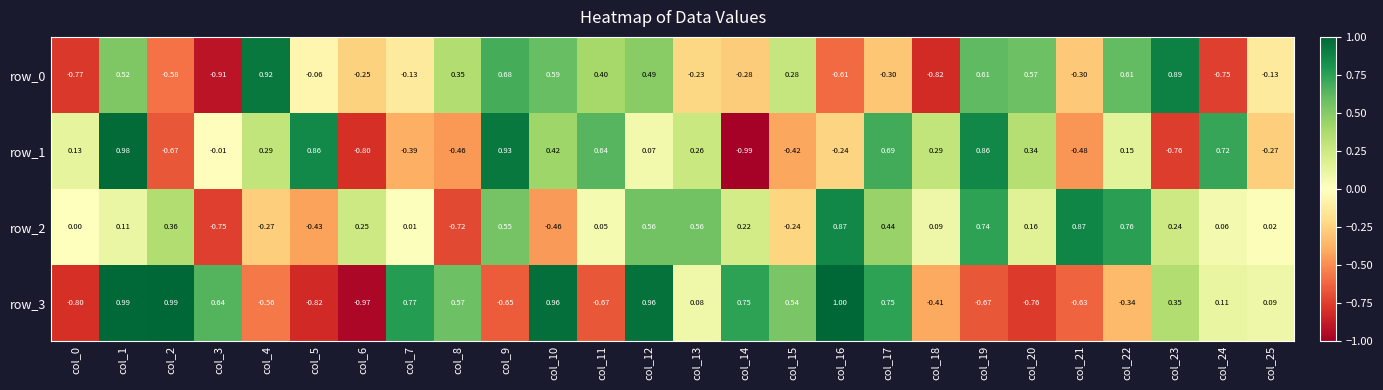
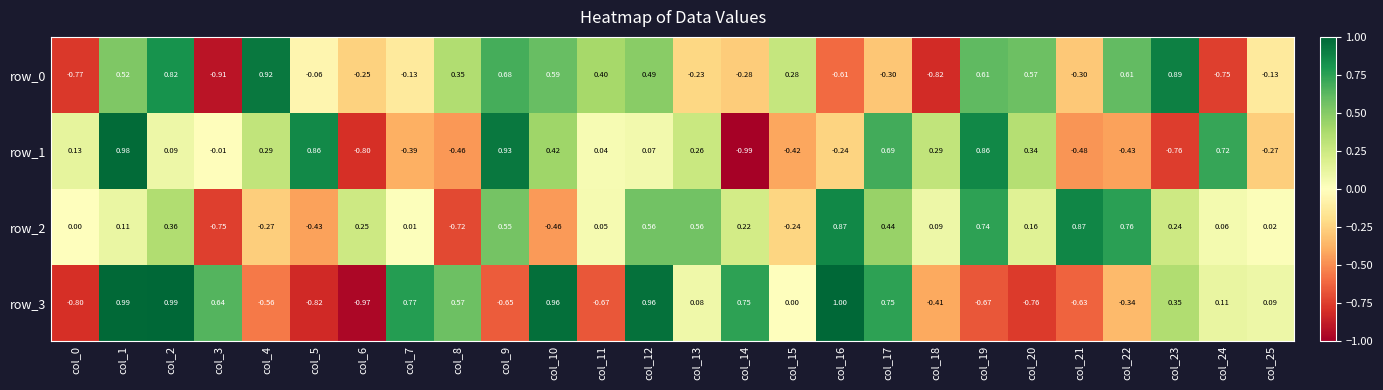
  {
    "row_0": {
      "col_0": -0.77,
      "col_1": 0.52,
-     "col_2": -0.58,
+     "col_2": 0.82,
      "col_3": -0.91,
      "col_4": 0.92,
      "col_5": -0.06,
      "col_6": -0.25,
      "col_7": -0.13,
      "col_8": 0.35,
      "col_9": 0.68,
      "col_10": 0.59,
      "col_11": 0.40,
      "col_12": 0.49,
      "col_13": -0.23,
      "col_14": -0.28,
      "col_15": 0.28,
      "col_16": -0.61,
      "col_17": -0.30,
      "col_18": -0.82,
      "col_19": 0.61,
      "col_20": 0.57,
      "col_21": -0.30,
      "col_22": 0.61,
      "col_23": 0.89,
      "col_24": -0.75,
      "col_25": -0.13
    },
    "row_1": {
      "col_0": 0.13,
      "col_1": 0.98,
-     "col_2": -0.67,
+     "col_2": 0.09,
      "col_3": -0.01,
      "col_4": 0.29,
      "col_5": 0.86,
      "col_6": -0.80,
      "col_7": -0.39,
      "col_8": -0.46,
      "col_9": 0.93,
      "col_10": 0.42,
-     "col_11": 0.64,
+     "col_11": 0.04,
      "col_12": 0.07,
      "col_13": 0.26,
      "col_14": -0.99,
      "col_15": -0.42,
      "col_16": -0.24,
      "col_17": 0.69,
      "col_18": 0.29,
      "col_19": 0.86,
      "col_20": 0.34,
      "col_21": -0.48,
-     "col_22": 0.15,
+     "col_22": -0.43,
      "col_23": -0.76,
      "col_24": 0.72,
      "col_25": -0.27
    },
    "row_2": {
      "col_0": 0.00,
      "col_1": 0.11,
      "col_2": 0.36,
      "col_3": -0.75,
      "col_4": -0.27,
      "col_5": -0.43,
      "col_6": 0.25,
      "col_7": 0.01,
      "col_8": -0.72,
      "col_9": 0.55,
      "col_10": -0.46,
      "col_11": 0.05,
      "col_12": 0.56,
      "col_13": 0.56,
      "col_14": 0.22,
      "col_15": -0.24,
      "col_16": 0.87,
      "col_17": 0.44,
      "col_18": 0.09,
      "col_19": 0.74,
      "col_20": 0.16,
      "col_21": 0.87,
      "col_22": 0.76,
      "col_23": 0.24,
      "col_24": 0.06,
      "col_25": 0.02
    },
    "row_3": {
      "col_0": -0.80,
      "col_1": 0.99,
      "col_2": 0.99,
      "col_3": 0.64,
      "col_4": -0.56,
      "col_5": -0.82,
      "col_6": -0.97,
      "col_7": 0.77,
      "col_8": 0.57,
      "col_9": -0.65,
      "col_10": 0.96,
      "col_11": -0.67,
      "col_12": 0.96,
      "col_13": 0.08,
      "col_14": 0.75,
-     "col_15": 0.54,
+     "col_15": 0.00,
      "col_16": 1.00,
      "col_17": 0.75,
      "col_18": -0.41,
      "col_19": -0.67,
      "col_20": -0.76,
      "col_21": -0.63,
      "col_22": -0.34,
      "col_23": 0.35,
      "col_24": 0.11,
      "col_25": 0.09
    }
  }
